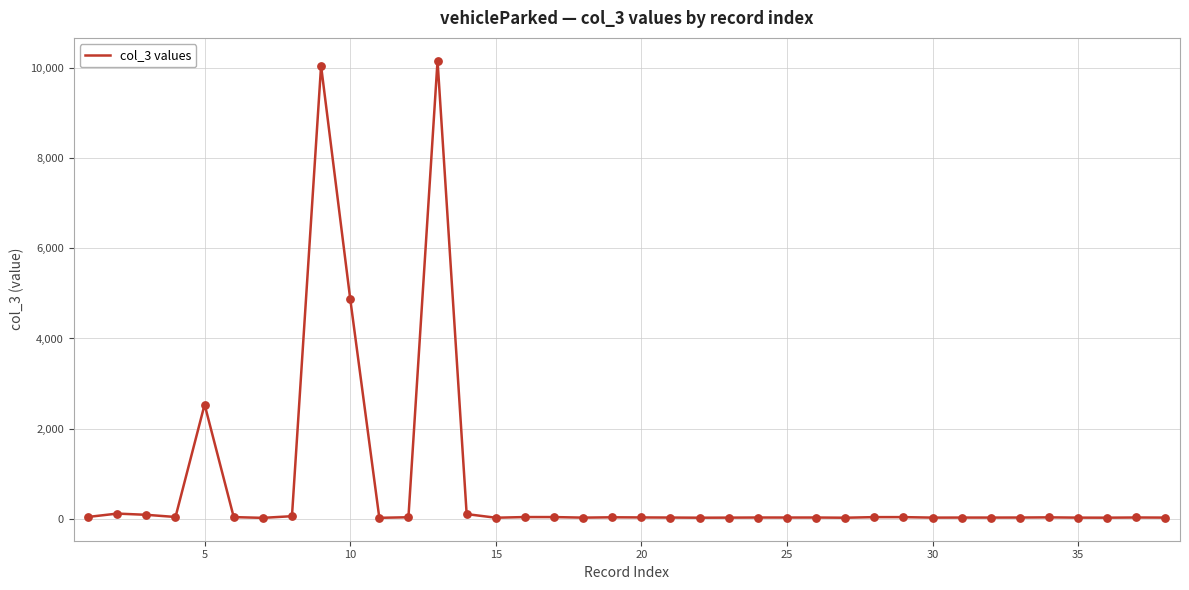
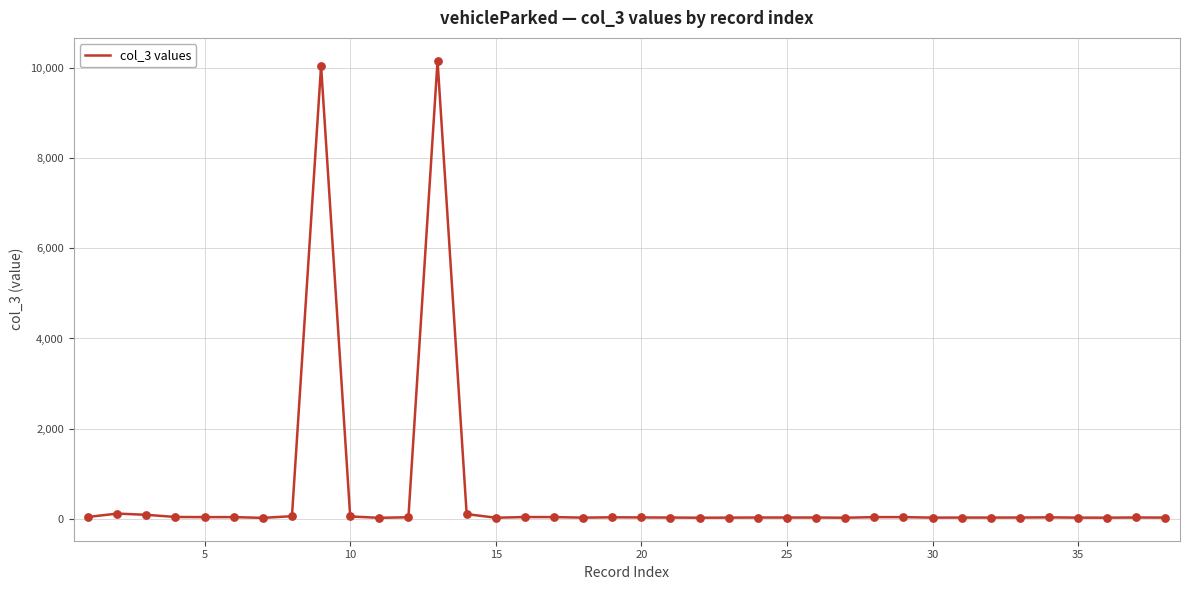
  {
-   "5": "2,500",
-   "10": "4,900",
+   "5": "0",
+   "10": "100",
    "15": "0",
    "20": "0",
    "25": "0",
    "30": "0",
    "35": "0"
  }
